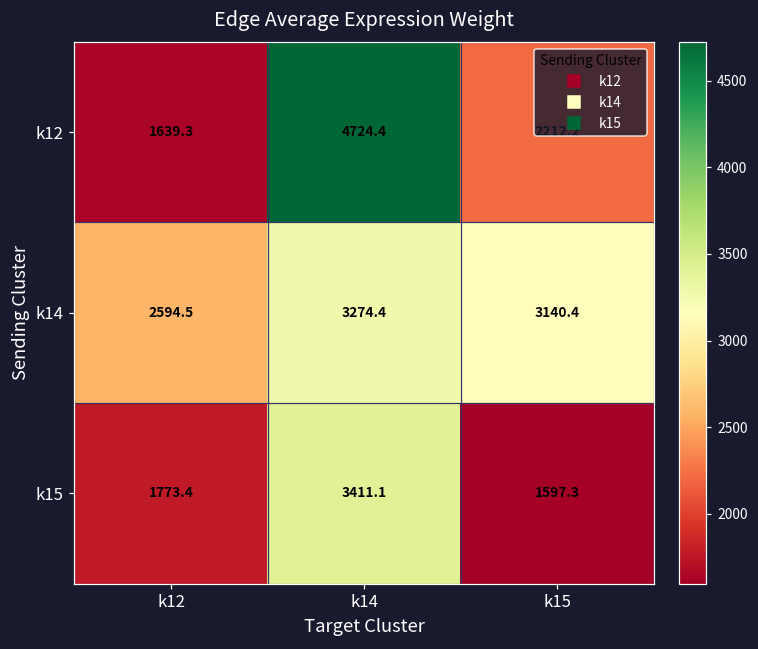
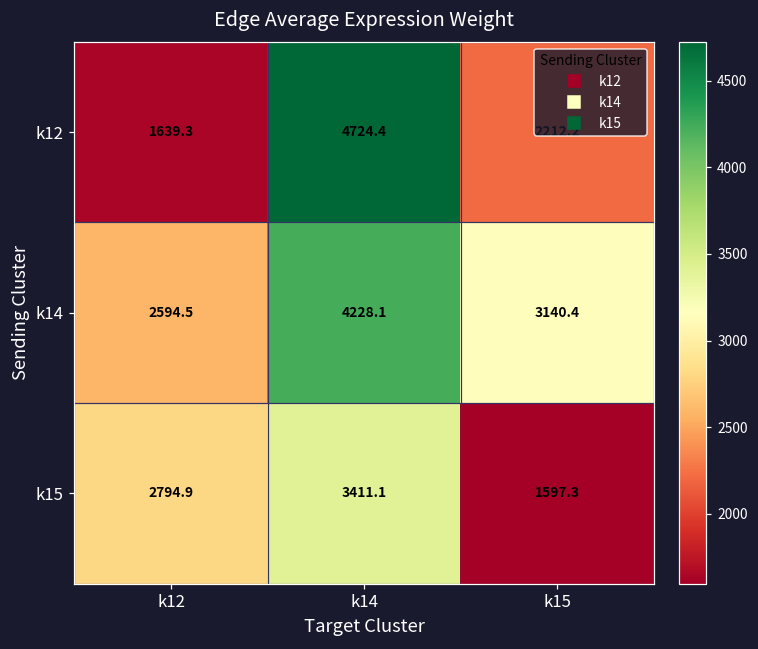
  {
    "k12": {
      "k12": 1639.3,
      "k14": 4724.4
    },
    "k14": {
      "k12": 2594.5,
-     "k14": 3274.4,
+     "k14": 4228.1,
      "k15": 3140.4
    },
    "k15": {
-     "k12": 1773.4,
+     "k12": 2794.9,
      "k14": 3411.1,
      "k15": 1597.3
    }
  }
